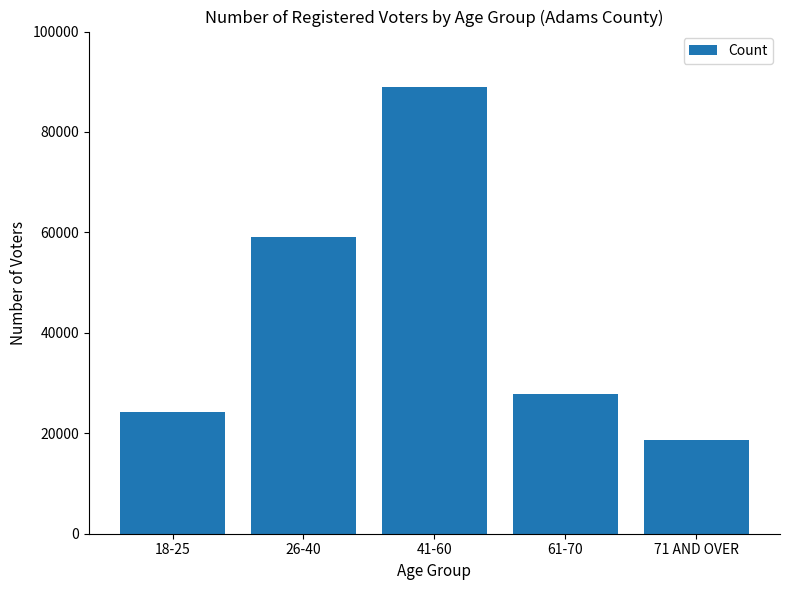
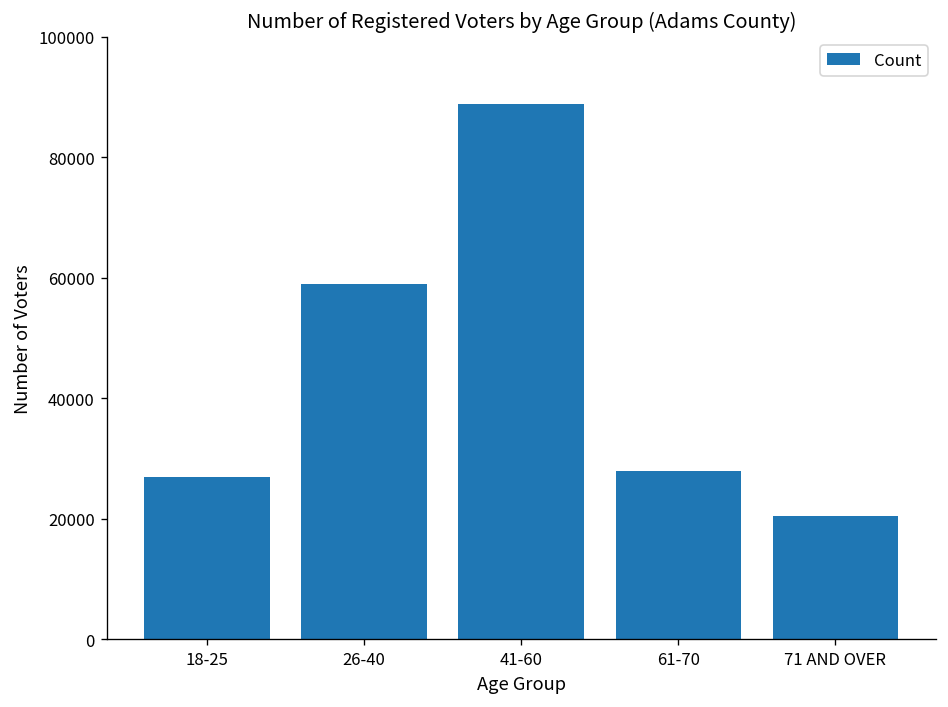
  {
-   "18-25": 24000,
+   "18-25": 27000,
    "26-40": 59000,
    "41-60": 89000,
    "61-70": 28000,
-   "71 AND OVER": 19000
+   "71 AND OVER": 21000
  }
